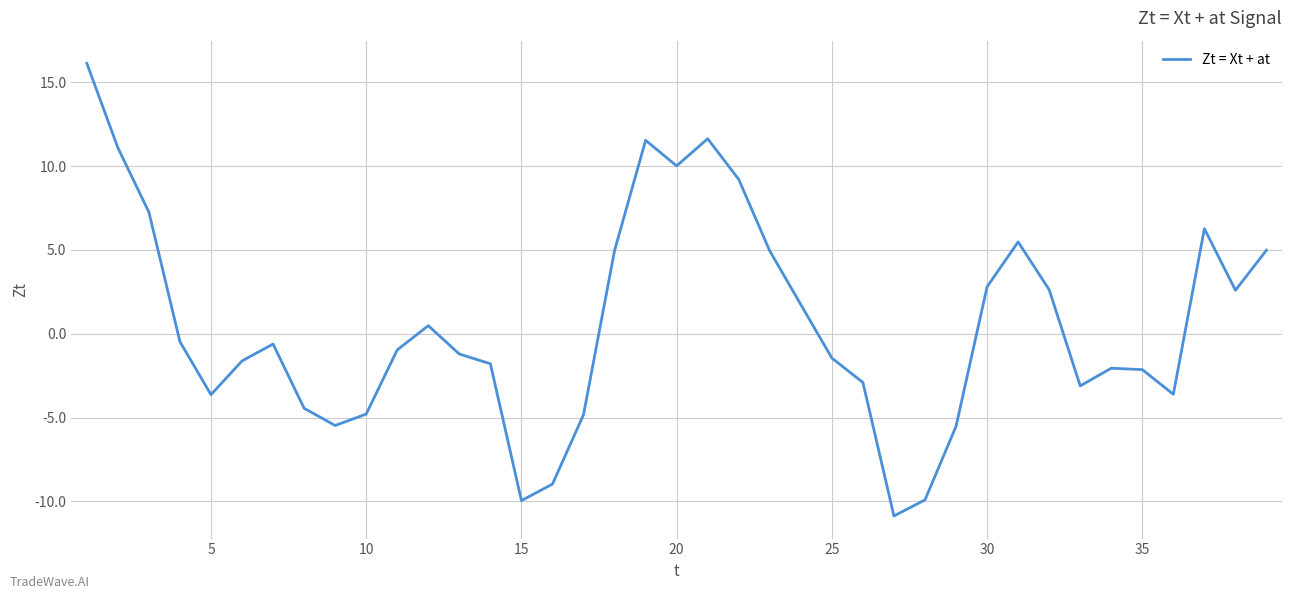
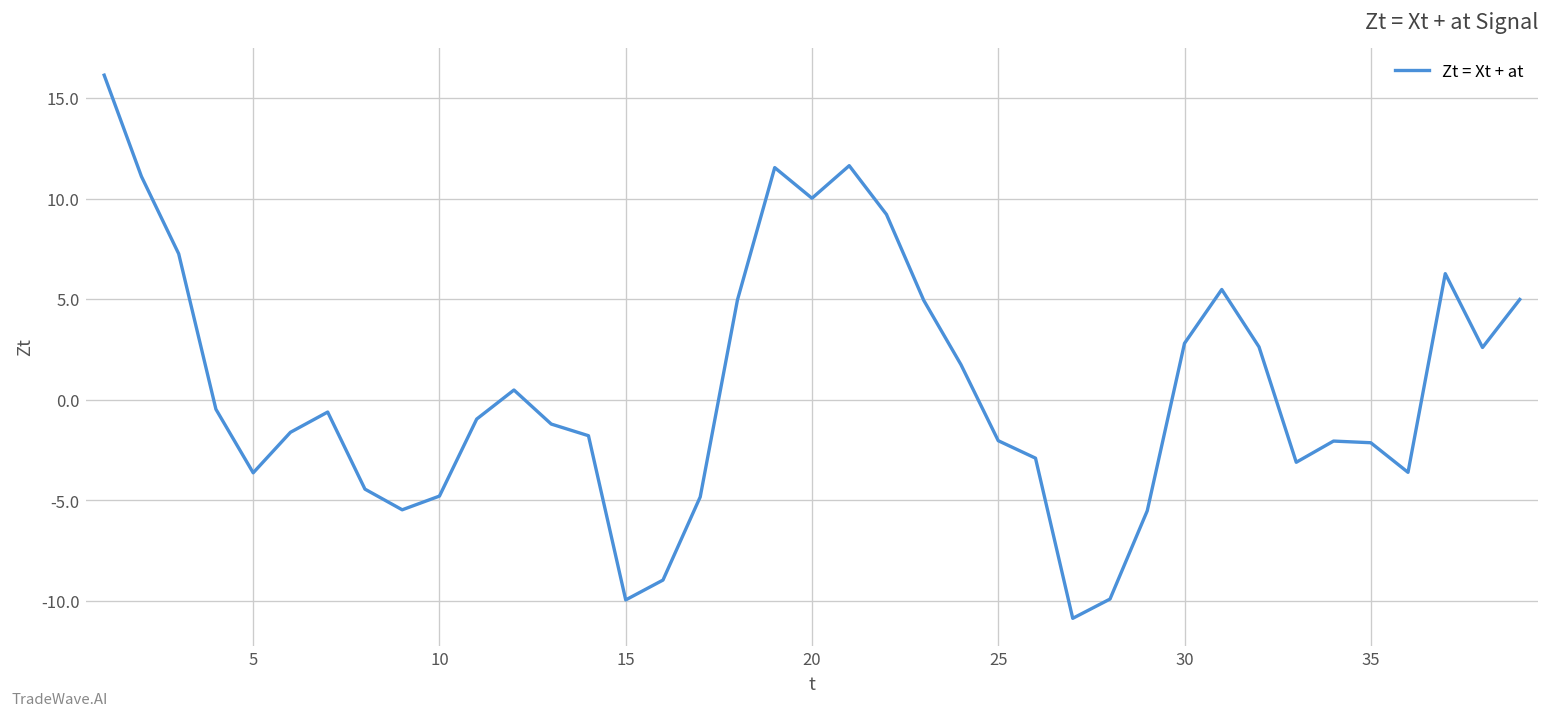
  {
    "5": -3.6,
    "10": -4.8,
    "15": -10.0,
    "20": 10.0,
-   "25": -1.5,
+   "25": -2.0,
    "30": 2.8,
    "35": -2.1
  }
